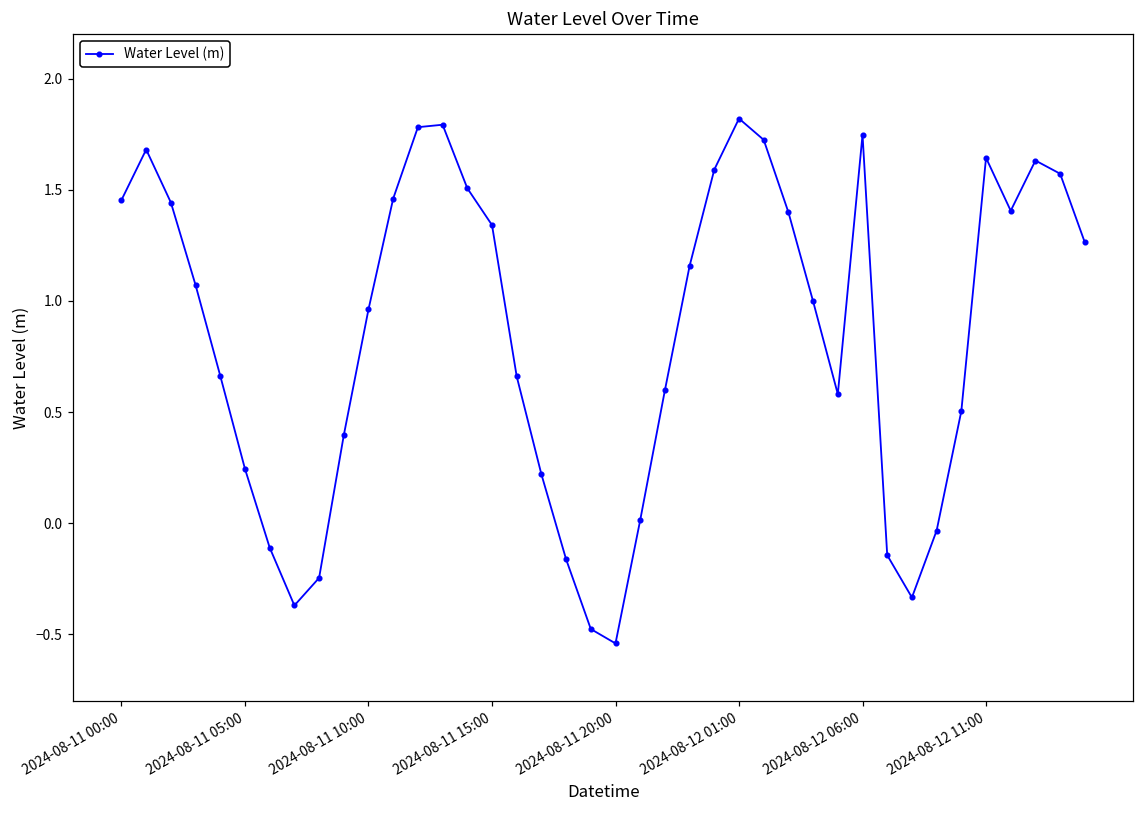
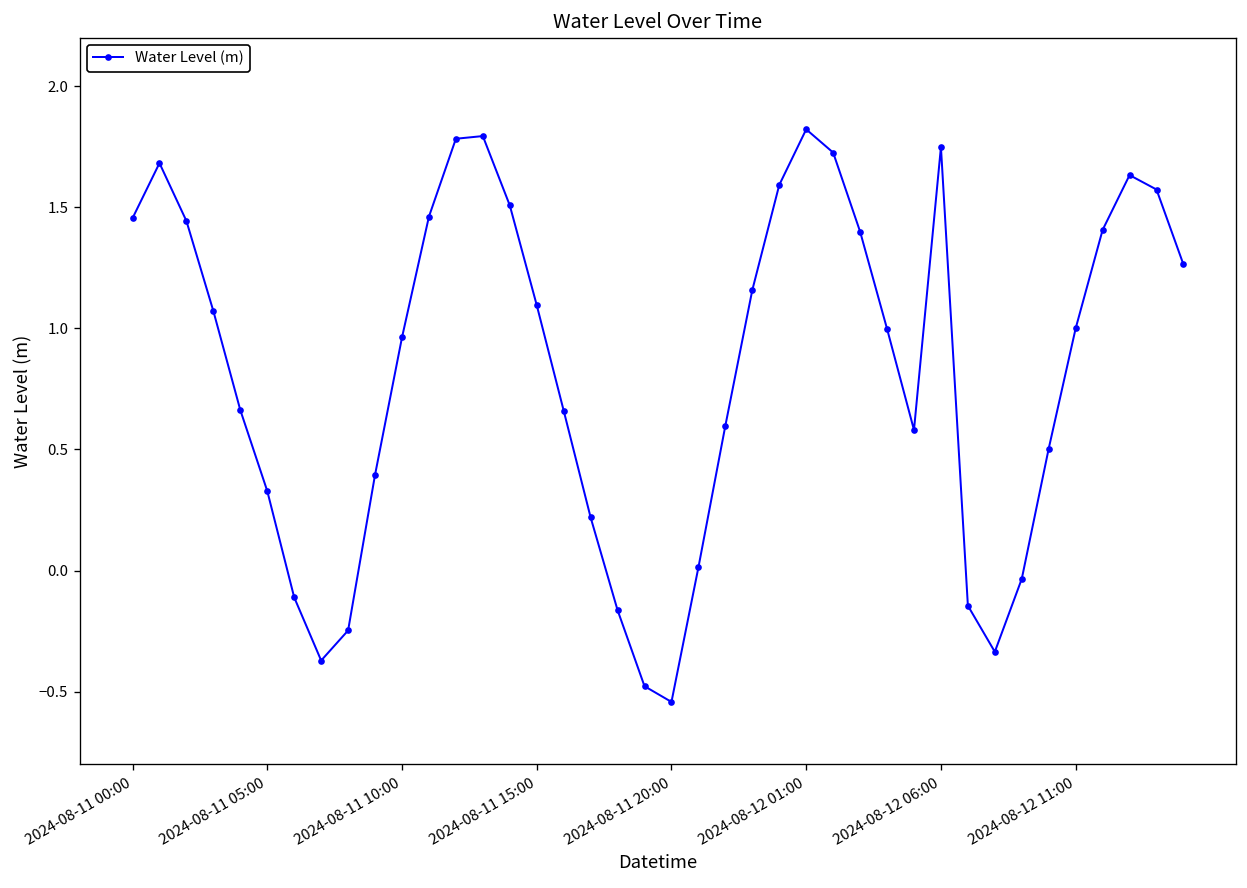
  {
    "2024-08-11 00:00": 1.45,
-   "2024-08-11 05:00": 0.24,
+   "2024-08-11 05:00": 0.33,
    "2024-08-11 10:00": 0.96,
-   "2024-08-11 15:00": 1.34,
+   "2024-08-11 15:00": 1.10,
    "2024-08-11 20:00": -0.54,
    "2024-08-12 01:00": 1.82,
    "2024-08-12 06:00": 1.75,
-   "2024-08-12 11:00": 1.64
+   "2024-08-12 11:00": 1.00
  }
